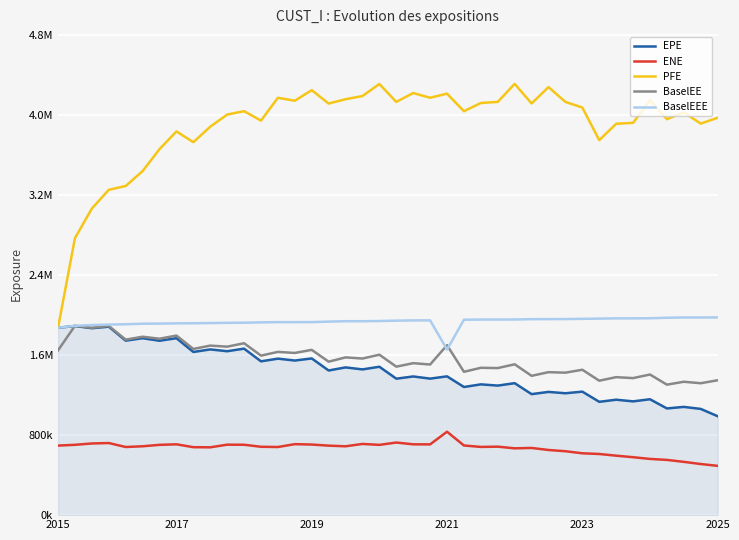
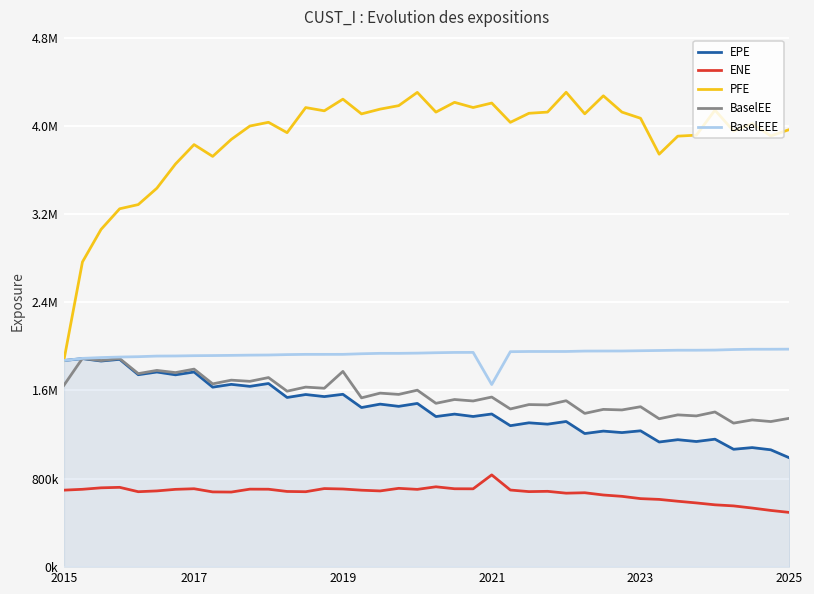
  {
    "EPE": {
      "2017": 1770000,
      "2019": 1570000,
      "2021": 1390000,
      "2023": 1230000,
      "2025": 990000
    },
    "ENE": {
      "2015": 690000,
      "2017": 710000,
      "2019": 710000,
      "2021": 830000,
      "2023": 620000,
      "2025": 490000
    },
    "PFE": {
      "2017": 3830000,
      "2019": 4240000,
      "2021": 4210000,
      "2023": 4070000,
      "2025": 3970000
    },
    "BaselEE": {
      "2015": 1650000,
      "2017": 1790000,
-     "2019": 1650000,
-     "2021": 1700000,
+     "2019": 1770000,
+     "2021": 1540000,
      "2023": 1450000,
      "2025": 1350000
    },
    "BaselEEE": {
      "2017": 1920000,
      "2019": 1930000,
      "2021": 1650000,
      "2023": 1960000,
      "2025": 1970000
    }
  }
